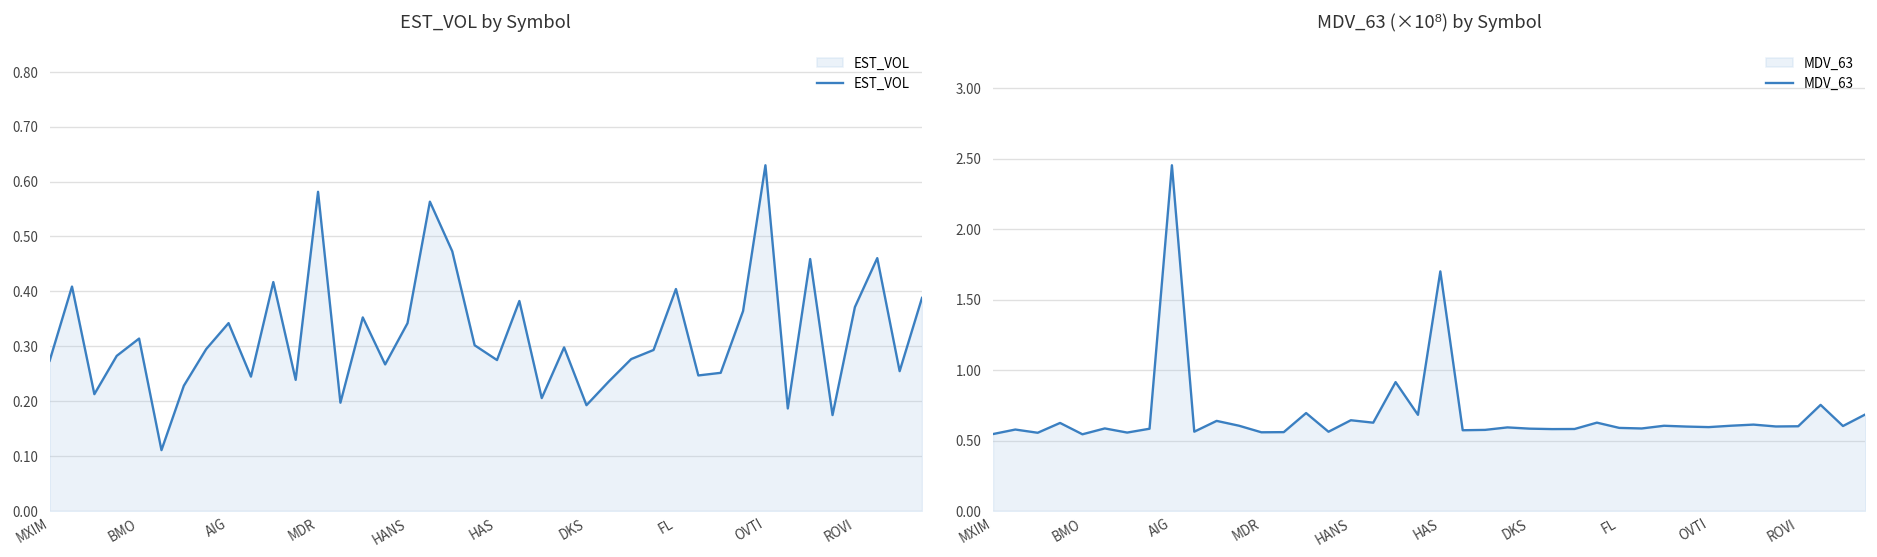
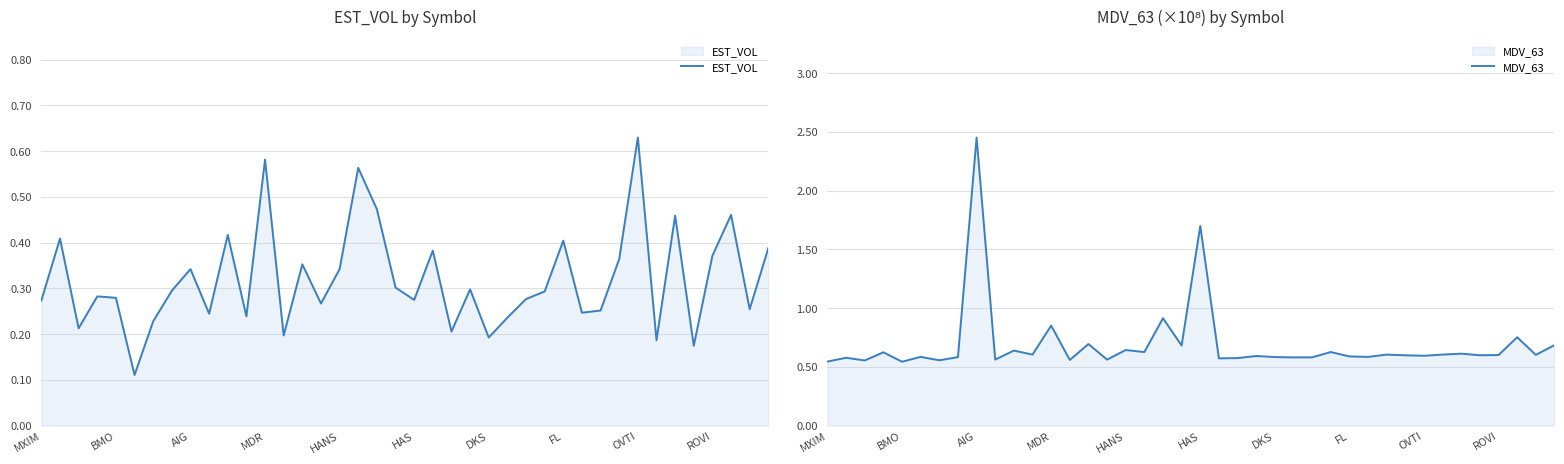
  {
    "EST_VOL by Symbol": {
      "MXIM": 0.27,
-     "BMO": 0.31,
+     "BMO": 0.28,
      "AIG": 0.34,
      "MDR": 0.58,
      "HANS": 0.34,
      "HAS": 0.28,
      "DKS": 0.19,
      "FL": 0.40,
      "OVTI": 0.63,
      "ROVI": 0.37
    },
    "MDV_63 (×10⁸) by Symbol": {
      "MXIM": 0.55,
      "BMO": 0.54,
      "AIG": 2.45,
-     "MDR": 0.56,
+     "MDR": 0.85,
      "HANS": 0.64,
      "HAS": 1.70,
      "DKS": 0.58,
      "FL": 0.59,
      "OVTI": 0.60,
      "ROVI": 0.60
    }
  }
